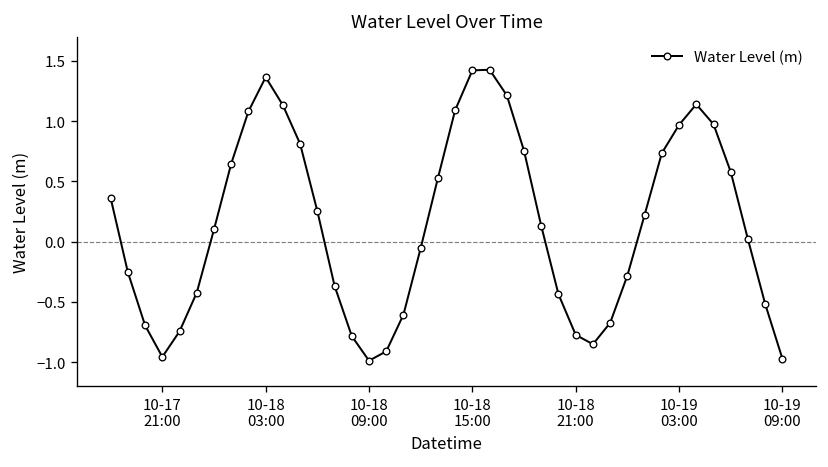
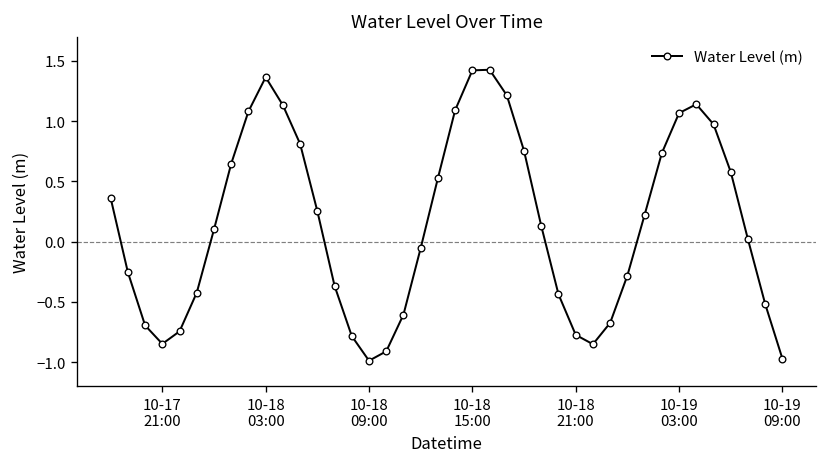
  {
-   "10-17 21:00": -0.96,
+   "10-17 21:00": -0.85,
    "10-18 03:00": 1.36,
    "10-18 09:00": -0.99,
    "10-18 15:00": 1.42,
    "10-18 21:00": -0.77,
-   "10-19 03:00": 0.97,
+   "10-19 03:00": 1.07,
    "10-19 09:00": -0.97
  }
